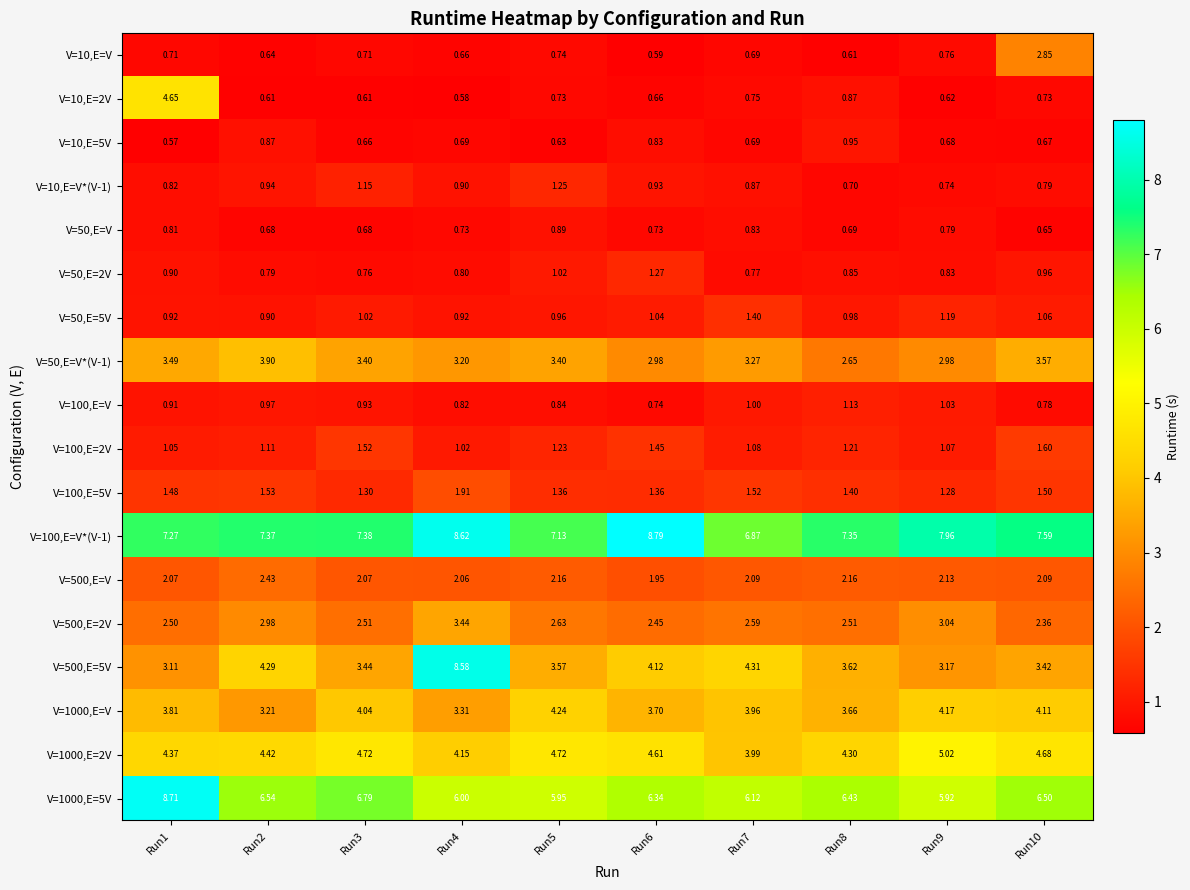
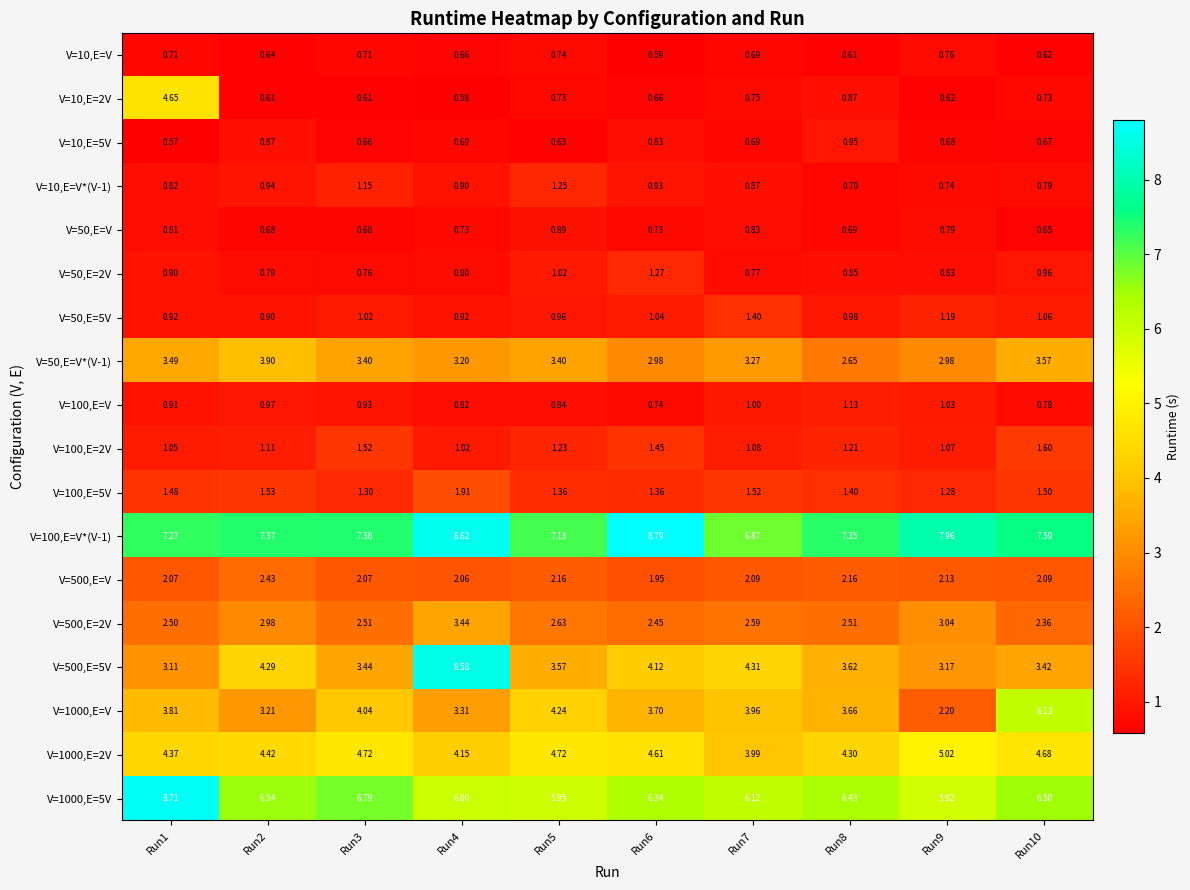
  {
    "V=10,E=V": {
      "Run1": 0.71,
      "Run2": 0.64,
      "Run3": 0.71,
      "Run4": 0.66,
      "Run5": 0.74,
      "Run6": 0.59,
      "Run7": 0.69,
      "Run8": 0.61,
      "Run9": 0.76,
-     "Run10": 2.85
+     "Run10": 0.62
    },
    "V=10,E=2V": {
      "Run1": 4.65,
      "Run2": 0.61,
      "Run3": 0.61,
      "Run4": 0.58,
      "Run5": 0.73,
      "Run6": 0.66,
      "Run7": 0.75,
      "Run8": 0.87,
      "Run9": 0.62,
      "Run10": 0.73
    },
    "V=10,E=5V": {
      "Run1": 0.57,
      "Run2": 0.87,
      "Run3": 0.66,
      "Run4": 0.69,
      "Run5": 0.63,
      "Run6": 0.83,
      "Run7": 0.69,
      "Run8": 0.95,
      "Run9": 0.68,
      "Run10": 0.67
    },
    "V=10,E=V*(V-1)": {
      "Run1": 0.82,
      "Run2": 0.94,
      "Run3": 1.15,
      "Run4": 0.90,
      "Run5": 1.25,
      "Run6": 0.93,
      "Run7": 0.87,
      "Run8": 0.70,
      "Run9": 0.74,
      "Run10": 0.79
    },
    "V=50,E=V": {
      "Run1": 0.81,
      "Run2": 0.68,
      "Run3": 0.68,
      "Run4": 0.73,
      "Run5": 0.89,
      "Run6": 0.73,
      "Run7": 0.83,
      "Run8": 0.69,
      "Run9": 0.79,
      "Run10": 0.65
    },
    "V=50,E=2V": {
      "Run1": 0.90,
      "Run2": 0.79,
      "Run3": 0.76,
      "Run4": 0.80,
      "Run5": 1.02,
      "Run6": 1.27,
      "Run7": 0.77,
      "Run8": 0.85,
      "Run9": 0.83,
      "Run10": 0.96
    },
    "V=50,E=5V": {
      "Run1": 0.92,
      "Run2": 0.90,
      "Run3": 1.02,
      "Run4": 0.92,
      "Run5": 0.96,
      "Run6": 1.04,
      "Run7": 1.40,
      "Run8": 0.98,
      "Run9": 1.19,
      "Run10": 1.06
    },
    "V=50,E=V*(V-1)": {
      "Run1": 3.49,
      "Run2": 3.90,
      "Run3": 3.40,
      "Run4": 3.20,
      "Run5": 3.40,
      "Run6": 2.98,
      "Run7": 3.27,
      "Run8": 2.65,
      "Run9": 2.98,
      "Run10": 3.57
    },
    "V=100,E=V": {
      "Run1": 0.91,
      "Run2": 0.97,
      "Run3": 0.93,
      "Run4": 0.82,
      "Run5": 0.84,
      "Run6": 0.74,
      "Run7": 1.00,
      "Run8": 1.13,
      "Run9": 1.03,
      "Run10": 0.78
    },
    "V=100,E=2V": {
      "Run1": 1.05,
      "Run2": 1.11,
      "Run3": 1.52,
      "Run4": 1.02,
      "Run5": 1.23,
      "Run6": 1.45,
      "Run7": 1.08,
      "Run8": 1.21,
      "Run9": 1.07,
      "Run10": 1.60
    },
    "V=100,E=5V": {
      "Run1": 1.48,
      "Run2": 1.53,
      "Run3": 1.30,
      "Run4": 1.91,
      "Run5": 1.36,
      "Run6": 1.36,
      "Run7": 1.52,
      "Run8": 1.40,
      "Run9": 1.28,
      "Run10": 1.50
    },
    "V=100,E=V*(V-1)": {
      "Run1": 7.27,
      "Run2": 7.37,
      "Run3": 7.38,
      "Run4": 8.62,
      "Run5": 7.13,
      "Run6": 8.79,
      "Run7": 6.87,
      "Run8": 7.35,
      "Run9": 7.96,
      "Run10": 7.59
    },
    "V=500,E=V": {
      "Run1": 2.07,
      "Run2": 2.43,
      "Run3": 2.07,
      "Run4": 2.06,
      "Run5": 2.16,
      "Run6": 1.95,
      "Run7": 2.09,
      "Run8": 2.16,
      "Run9": 2.13,
      "Run10": 2.09
    },
    "V=500,E=2V": {
      "Run1": 2.50,
      "Run2": 2.98,
      "Run3": 2.51,
      "Run4": 3.44,
      "Run5": 2.63,
      "Run6": 2.45,
      "Run7": 2.59,
      "Run8": 2.51,
      "Run9": 3.04,
      "Run10": 2.36
    },
    "V=500,E=5V": {
      "Run1": 3.11,
      "Run2": 4.29,
      "Run3": 3.44,
      "Run4": 8.58,
      "Run5": 3.57,
      "Run6": 4.12,
      "Run7": 4.31,
      "Run8": 3.62,
      "Run9": 3.17,
      "Run10": 3.42
    },
    "V=1000,E=V": {
      "Run1": 3.81,
      "Run2": 3.21,
      "Run3": 4.04,
      "Run4": 3.31,
      "Run5": 4.24,
      "Run6": 3.70,
      "Run7": 3.96,
      "Run8": 3.66,
-     "Run9": 4.17,
-     "Run10": 4.11
+     "Run9": 2.20,
+     "Run10": 6.13
    },
    "V=1000,E=2V": {
      "Run1": 4.37,
      "Run2": 4.42,
      "Run3": 4.72,
      "Run4": 4.15,
      "Run5": 4.72,
      "Run6": 4.61,
      "Run7": 3.99,
      "Run8": 4.30,
      "Run9": 5.02,
      "Run10": 4.68
    },
    "V=1000,E=5V": {
      "Run1": 8.71,
      "Run2": 6.54,
      "Run3": 6.79,
      "Run4": 6.00,
      "Run5": 5.95,
      "Run6": 6.34,
      "Run7": 6.12,
      "Run8": 6.43,
      "Run9": 5.92,
      "Run10": 6.50
    }
  }
